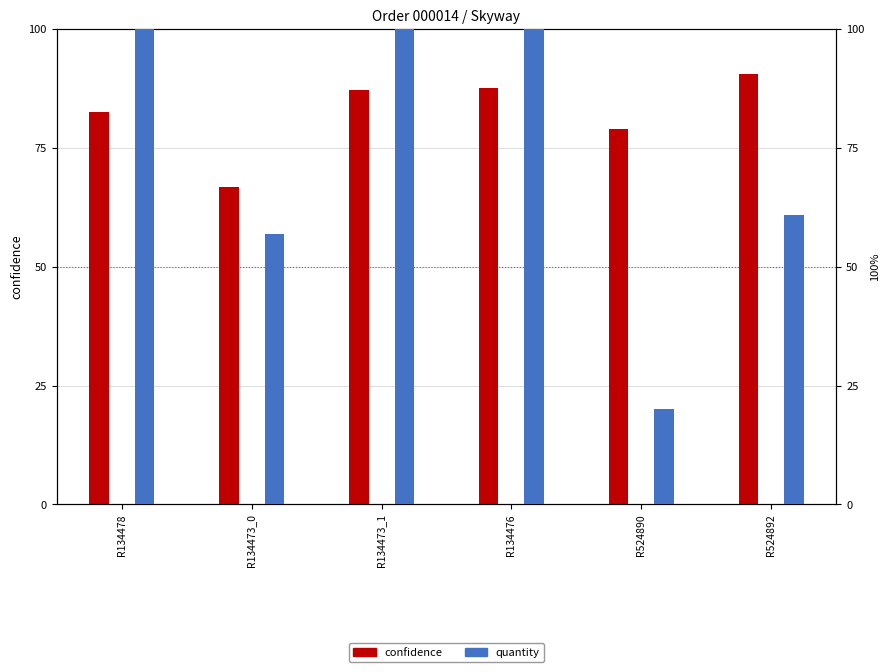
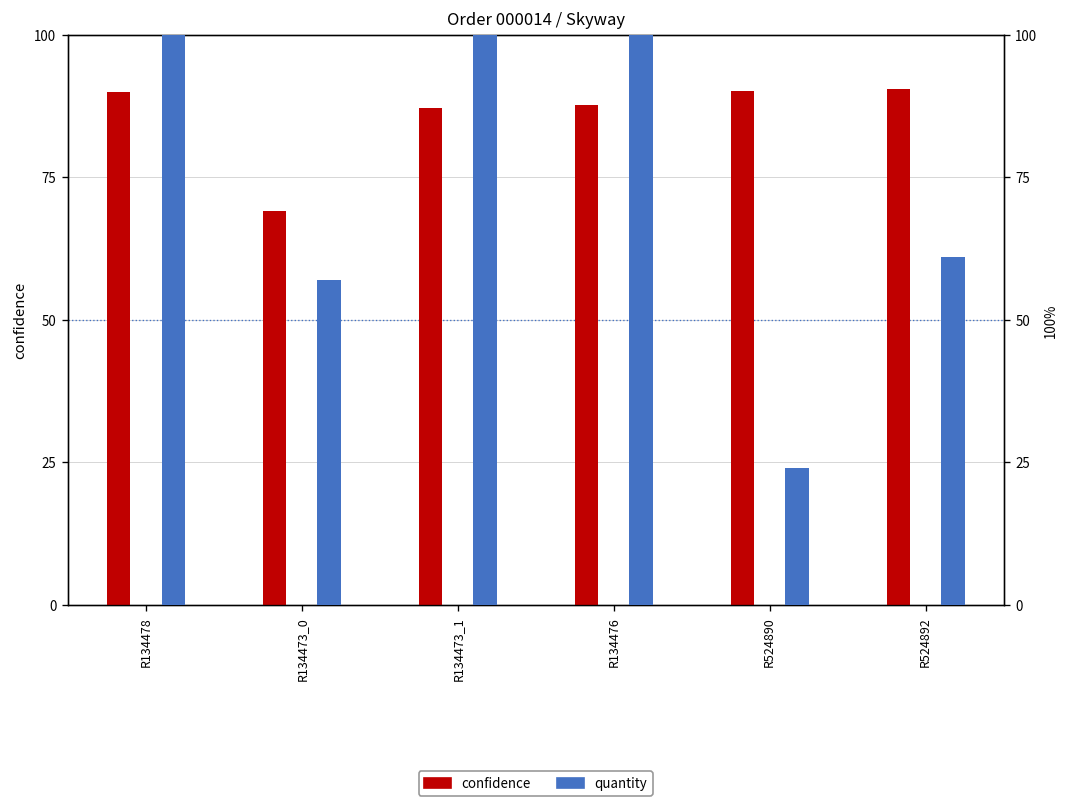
  {
    "confidence": {
-     "R134478": 83,
-     "R134473_0": 67,
+     "R134478": 90,
+     "R134473_0": 69,
      "R134473_1": 87,
      "R134476": 88,
-     "R524890": 79,
+     "R524890": 90,
      "R524892": 90
    },
    "quantity": {
      "R134473_0": 57,
-     "R524890": 20,
+     "R524890": 24,
      "R524892": 61
    }
  }
